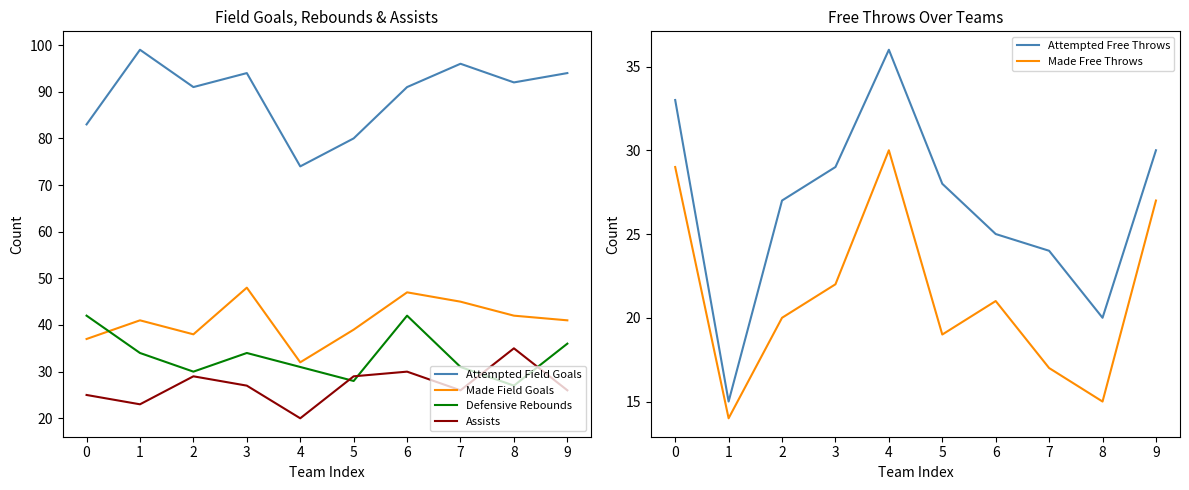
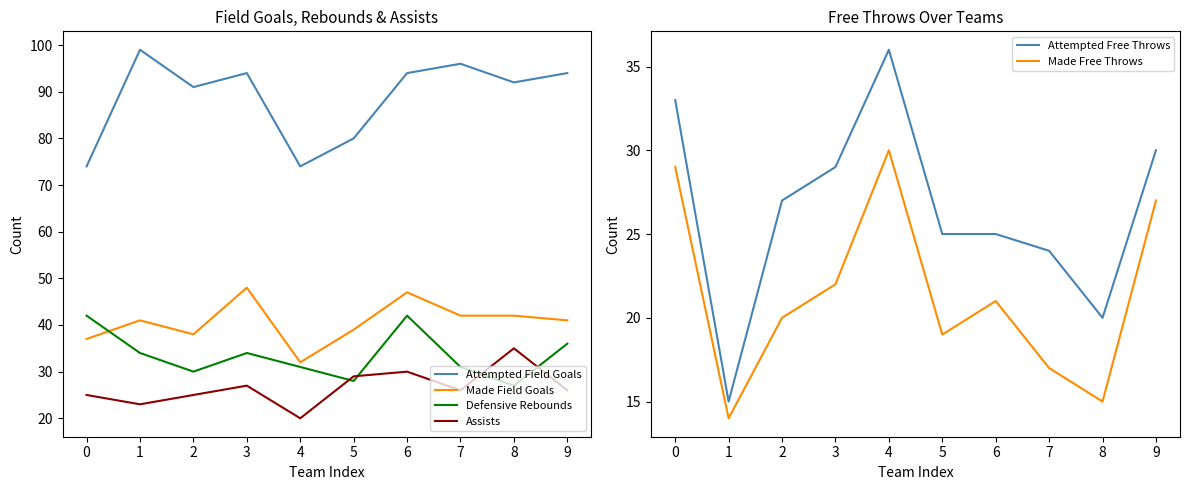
  {
    "Field Goals, Rebounds & Assists": {
      "Attempted Field Goals": {
-       "0": 83,
+       "0": 74,
        "1": 99,
        "2": 91,
        "3": 94,
        "4": 74,
        "5": 80,
-       "6": 91,
+       "6": 94,
        "7": 96,
        "8": 92,
        "9": 94
      },
      "Made Field Goals": {
        "0": 37,
        "1": 41,
        "2": 38,
        "3": 48,
        "4": 32,
        "5": 39,
        "6": 47,
-       "7": 45,
+       "7": 42,
        "8": 42,
        "9": 41
      },
      "Defensive Rebounds": {
        "0": 42,
        "1": 34,
        "2": 30,
        "3": 34,
        "4": 31,
        "5": 28,
        "6": 42,
        "9": 36
      },
      "Assists": {
        "0": 25,
        "1": 23,
-       "2": 29,
+       "2": 25,
        "3": 27,
        "4": 20,
        "5": 29,
        "6": 30,
        "8": 35
      }
    },
    "Free Throws Over Teams": {
      "Attempted Free Throws": {
        "0": 33,
        "1": 15,
        "2": 27,
        "3": 29,
        "4": 36,
-       "5": 28,
+       "5": 25,
        "6": 25,
        "7": 24,
        "8": 20,
        "9": 30
      },
      "Made Free Throws": {
        "0": 29,
        "1": 14,
        "2": 20,
        "3": 22,
        "4": 30,
        "5": 19,
        "6": 21,
        "7": 17,
        "8": 15,
        "9": 27
      }
    }
  }
